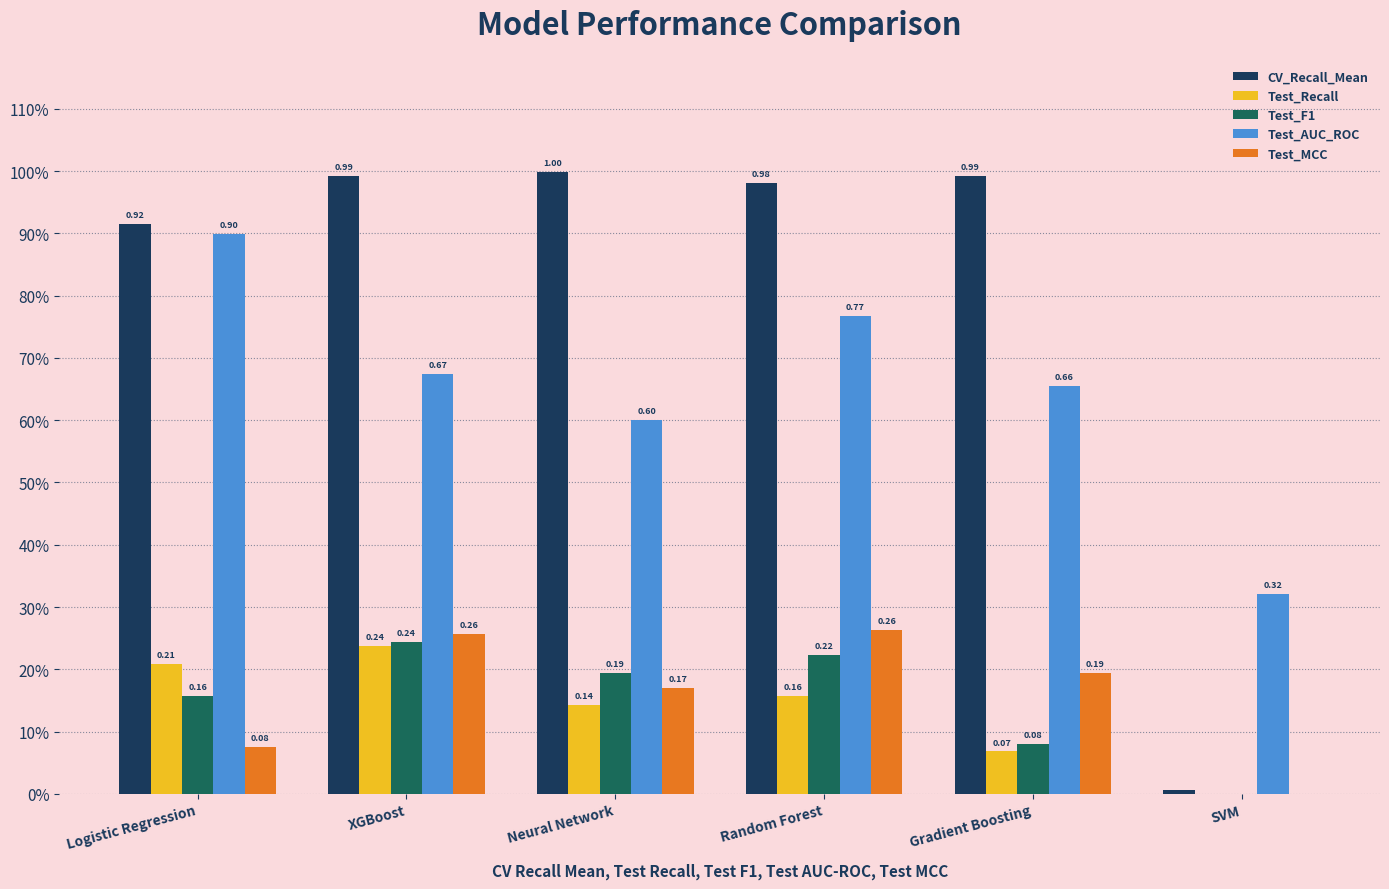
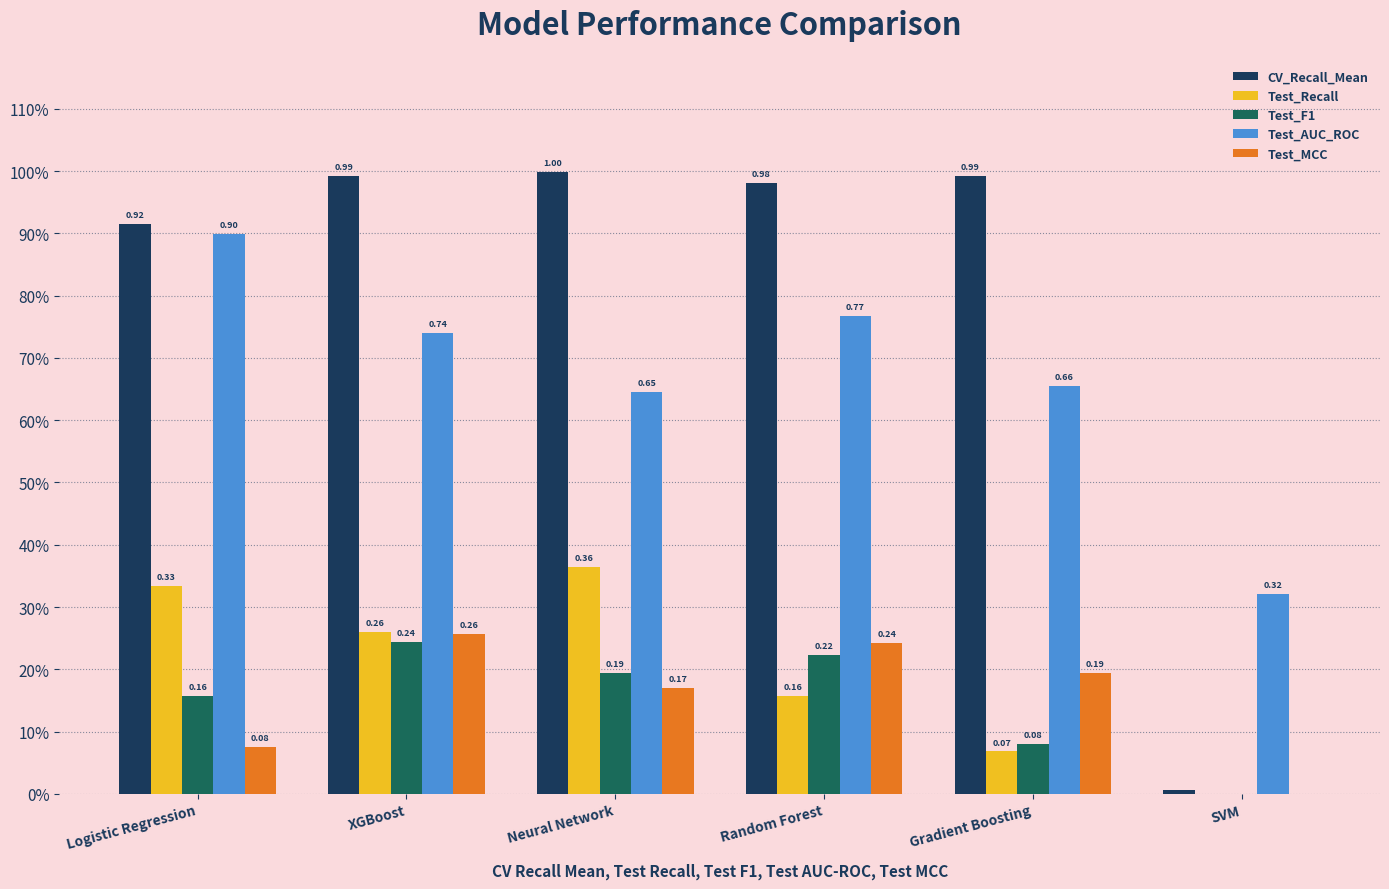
  {
    "Test_Recall": {
-     "Logistic Regression": 0.21,
-     "XGBoost": 0.24,
-     "Neural Network": 0.14,
+     "Logistic Regression": 0.33,
+     "XGBoost": 0.26,
+     "Neural Network": 0.36,
      "Random Forest": 0.16,
      "Gradient Boosting": 0.07
    },
    "Test_AUC_ROC": {
      "Logistic Regression": 0.90,
-     "XGBoost": 0.67,
-     "Neural Network": 0.60,
+     "XGBoost": 0.74,
+     "Neural Network": 0.65,
      "Random Forest": 0.77,
      "Gradient Boosting": 0.66,
      "SVM": 0.32
    },
    "Test_MCC": {
      "Logistic Regression": 0.08,
      "XGBoost": 0.26,
      "Neural Network": 0.17,
-     "Random Forest": 0.26,
+     "Random Forest": 0.24,
      "Gradient Boosting": 0.19
    }
  }
